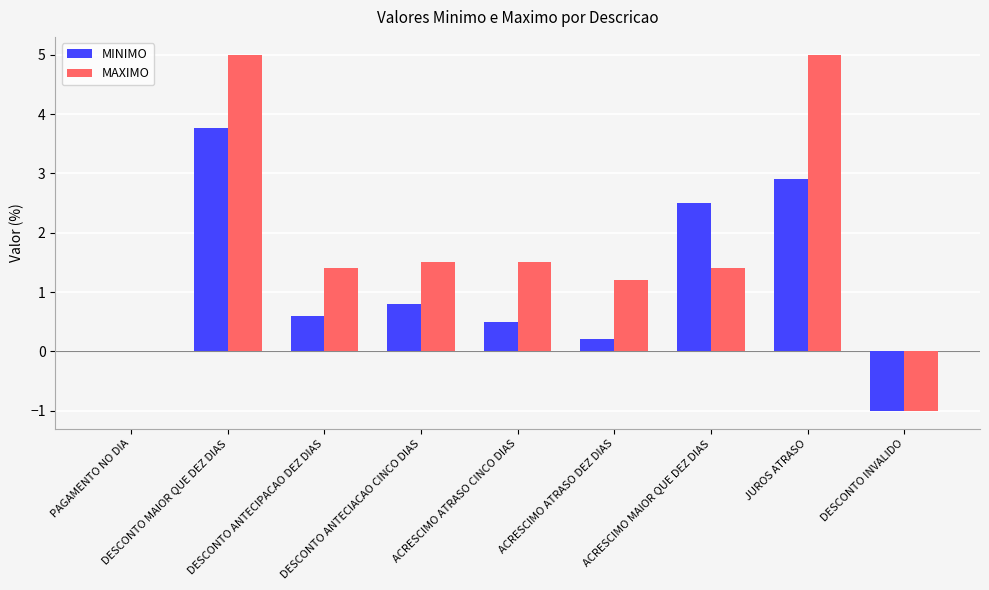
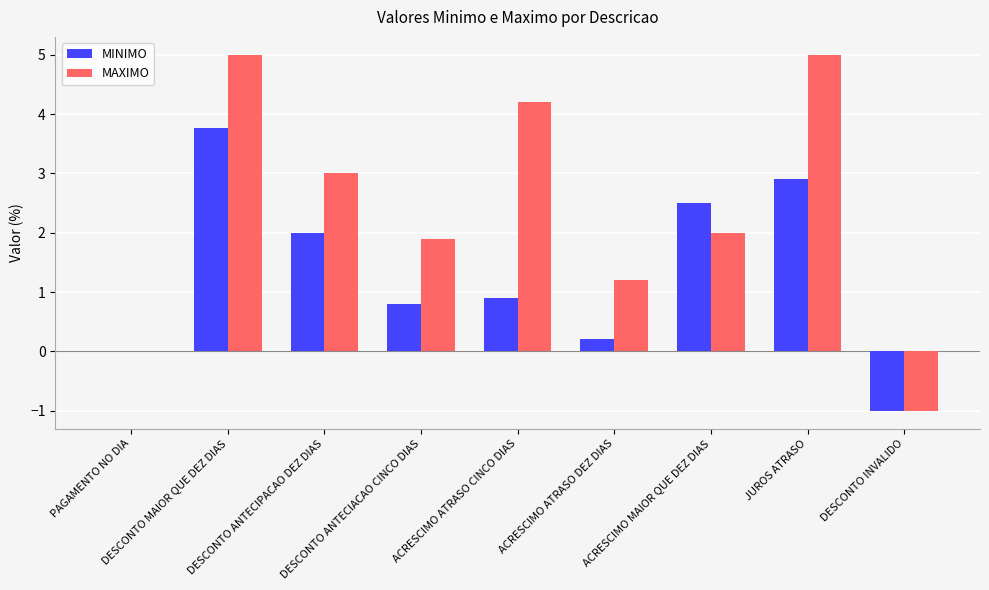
  {
    "MINIMO": {
      "PAGAMENTO NO DIA": 0.0,
      "DESCONTO MAIOR QUE DEZ DIAS": 3.8,
-     "DESCONTO ANTECIPACAO DEZ DIAS": 0.6,
+     "DESCONTO ANTECIPACAO DEZ DIAS": 2.0,
      "DESCONTO ANTECIACAO CINCO DIAS": 0.8,
-     "ACRESCIMO ATRASO CINCO DIAS": 0.5,
+     "ACRESCIMO ATRASO CINCO DIAS": 0.9,
      "ACRESCIMO ATRASO DEZ DIAS": 0.2,
      "ACRESCIMO MAIOR QUE DEZ DIAS": 2.5,
      "JUROS ATRASO": 2.9,
      "DESCONTO INVALIDO": -1.0
    },
    "MAXIMO": {
      "PAGAMENTO NO DIA": 0.0,
      "DESCONTO MAIOR QUE DEZ DIAS": 5.0,
-     "DESCONTO ANTECIPACAO DEZ DIAS": 1.4,
-     "DESCONTO ANTECIACAO CINCO DIAS": 1.5,
-     "ACRESCIMO ATRASO CINCO DIAS": 1.5,
+     "DESCONTO ANTECIPACAO DEZ DIAS": 3.0,
+     "DESCONTO ANTECIACAO CINCO DIAS": 1.9,
+     "ACRESCIMO ATRASO CINCO DIAS": 4.2,
      "ACRESCIMO ATRASO DEZ DIAS": 1.2,
-     "ACRESCIMO MAIOR QUE DEZ DIAS": 1.4,
+     "ACRESCIMO MAIOR QUE DEZ DIAS": 2.0,
      "JUROS ATRASO": 5.0,
      "DESCONTO INVALIDO": -1.0
    }
  }
